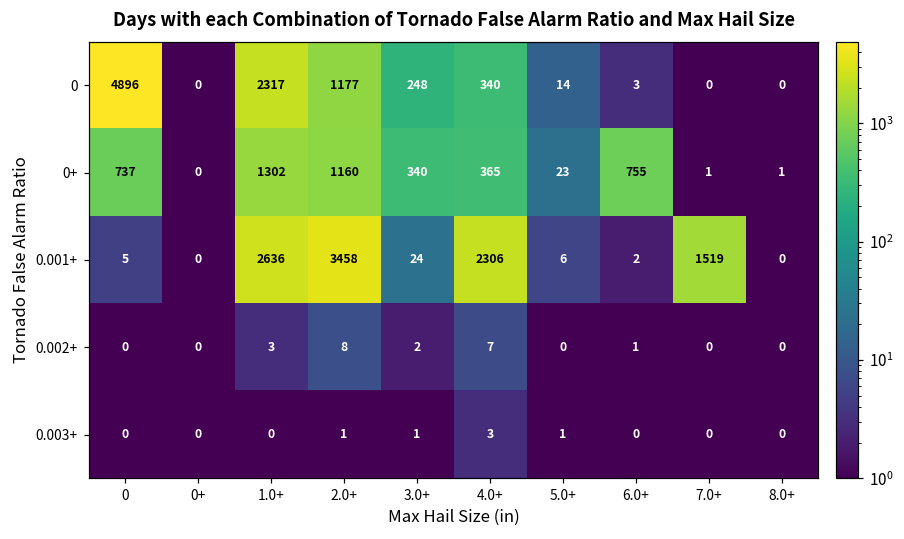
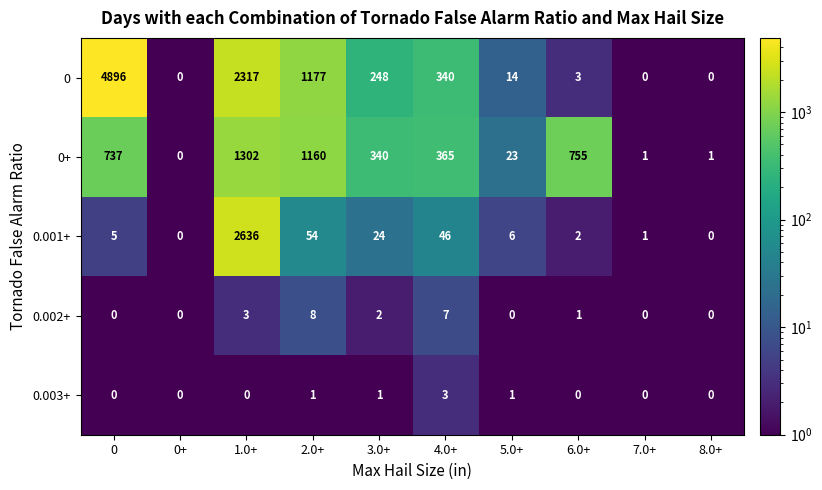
  {
    "0": {
      "0": 4896,
      "0+": 0,
      "1.0+": 2317,
      "2.0+": 1177,
      "3.0+": 248,
      "4.0+": 340,
      "5.0+": 14,
      "6.0+": 3,
      "7.0+": 0,
      "8.0+": 0
    },
    "0+": {
      "0": 737,
      "0+": 0,
      "1.0+": 1302,
      "2.0+": 1160,
      "3.0+": 340,
      "4.0+": 365,
      "5.0+": 23,
      "6.0+": 755,
      "7.0+": 1,
      "8.0+": 1
    },
    "0.001+": {
      "0": 5,
      "0+": 0,
      "1.0+": 2636,
-     "2.0+": 3458,
+     "2.0+": 54,
      "3.0+": 24,
-     "4.0+": 2306,
+     "4.0+": 46,
      "5.0+": 6,
      "6.0+": 2,
-     "7.0+": 1519,
+     "7.0+": 1,
      "8.0+": 0
    },
    "0.002+": {
      "0": 0,
      "0+": 0,
      "1.0+": 3,
      "2.0+": 8,
      "3.0+": 2,
      "4.0+": 7,
      "5.0+": 0,
      "6.0+": 1,
      "7.0+": 0,
      "8.0+": 0
    },
    "0.003+": {
      "0": 0,
      "0+": 0,
      "1.0+": 0,
      "2.0+": 1,
      "3.0+": 1,
      "4.0+": 3,
      "5.0+": 1,
      "6.0+": 0,
      "7.0+": 0,
      "8.0+": 0
    }
  }
